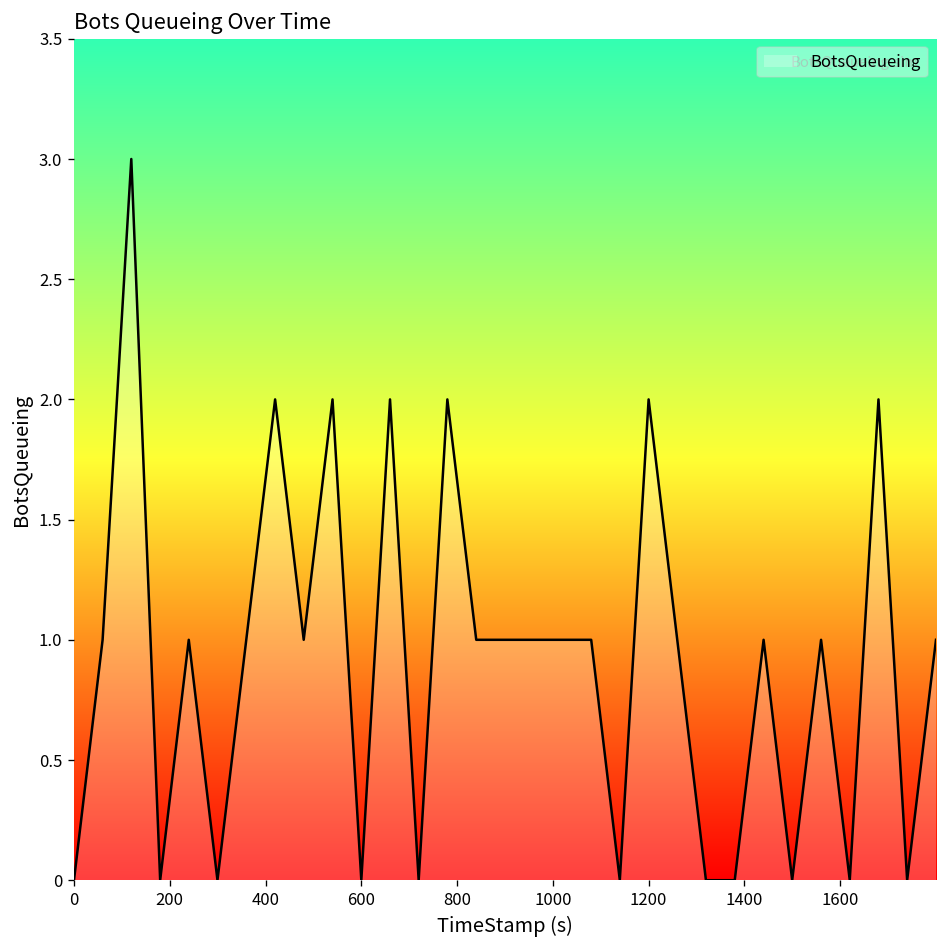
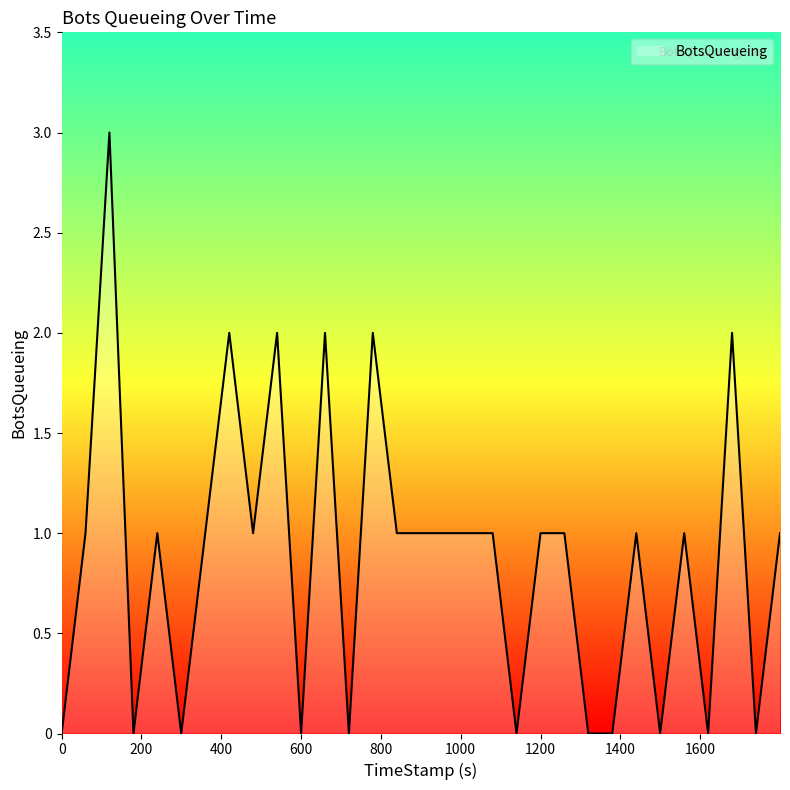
  {
    "0": 0,
    "600": 0,
-   "1200": 2
+   "1200": 1
  }
